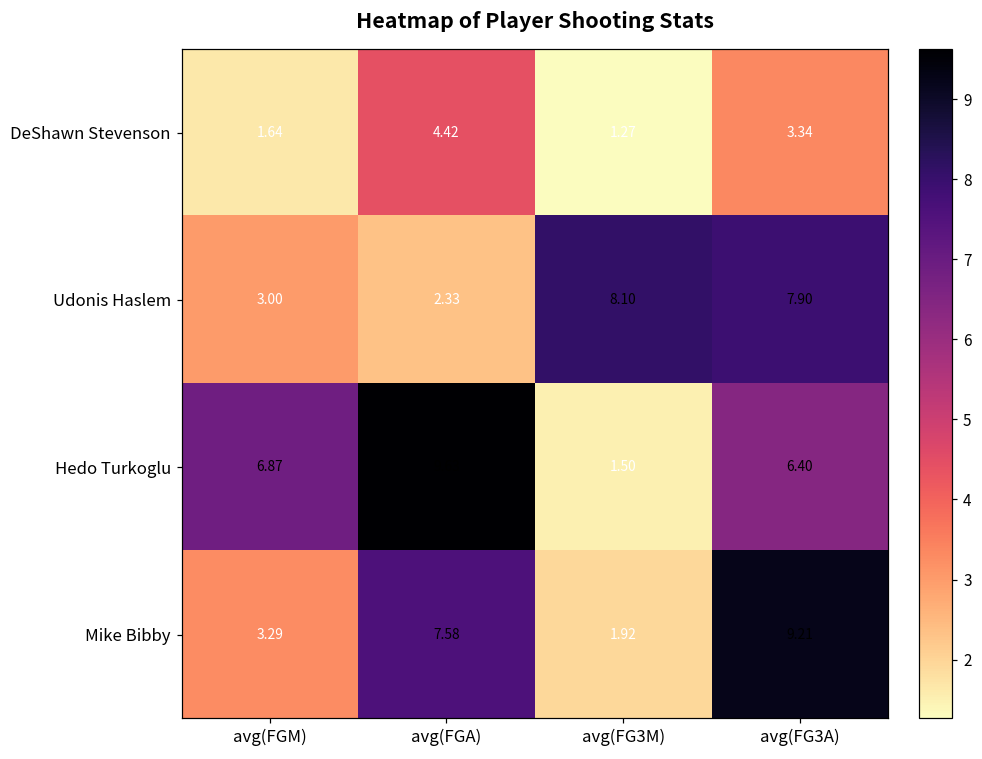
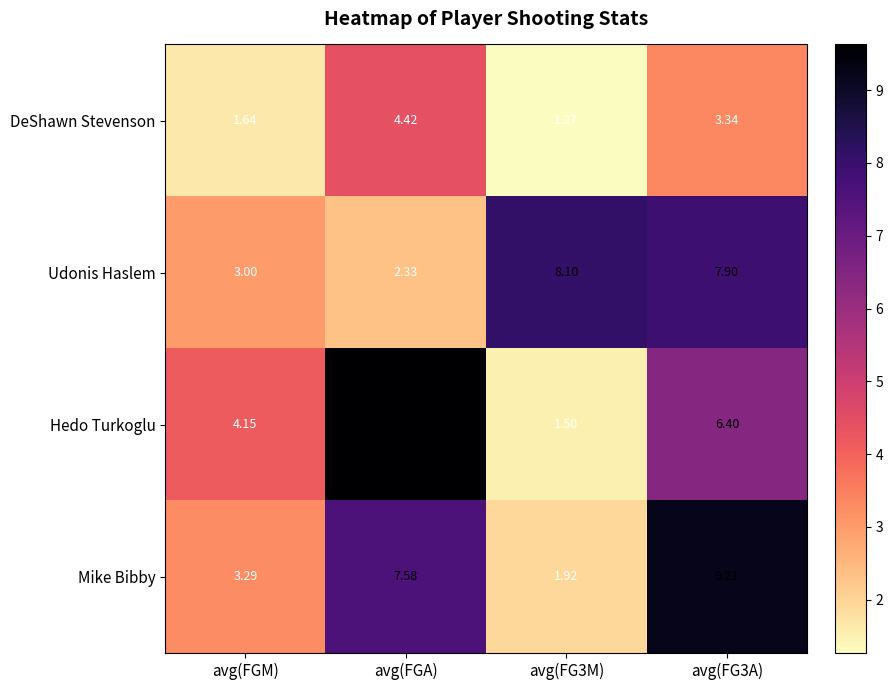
  {
    "DeShawn Stevenson": {
      "avg(FGM)": 1.64,
      "avg(FGA)": 4.42,
      "avg(FG3M)": 1.27,
      "avg(FG3A)": 3.34
    },
    "Udonis Haslem": {
      "avg(FGM)": 3.00,
      "avg(FGA)": 2.33,
      "avg(FG3M)": 8.10,
      "avg(FG3A)": 7.90
    },
    "Hedo Turkoglu": {
-     "avg(FGM)": 6.87,
+     "avg(FGM)": 4.15,
      "avg(FG3M)": 1.50,
      "avg(FG3A)": 6.40
    },
    "Mike Bibby": {
      "avg(FGM)": 3.29,
      "avg(FGA)": 7.58,
      "avg(FG3M)": 1.92
    }
  }
